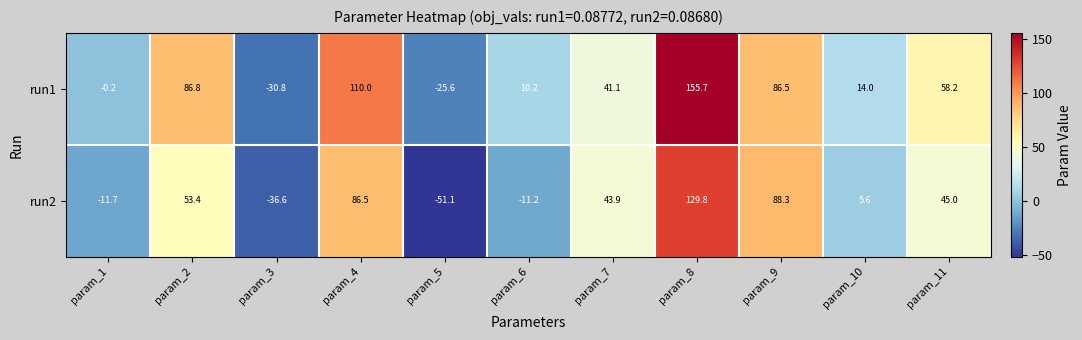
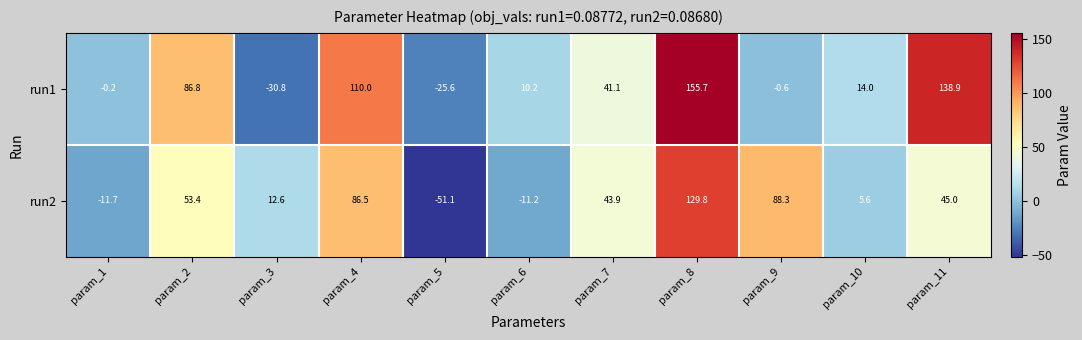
  {
    "run1": {
      "param_1": -0.2,
      "param_2": 86.8,
      "param_3": -30.8,
      "param_4": 110.0,
      "param_5": -25.6,
      "param_6": 10.2,
      "param_7": 41.1,
      "param_8": 155.7,
-     "param_9": 86.5,
+     "param_9": -0.6,
      "param_10": 14.0,
-     "param_11": 58.2
+     "param_11": 138.9
    },
    "run2": {
      "param_1": -11.7,
      "param_2": 53.4,
-     "param_3": -36.6,
+     "param_3": 12.6,
      "param_4": 86.5,
      "param_5": -51.1,
      "param_6": -11.2,
      "param_7": 43.9,
      "param_8": 129.8,
      "param_9": 88.3,
      "param_10": 5.6,
      "param_11": 45.0
    }
  }
